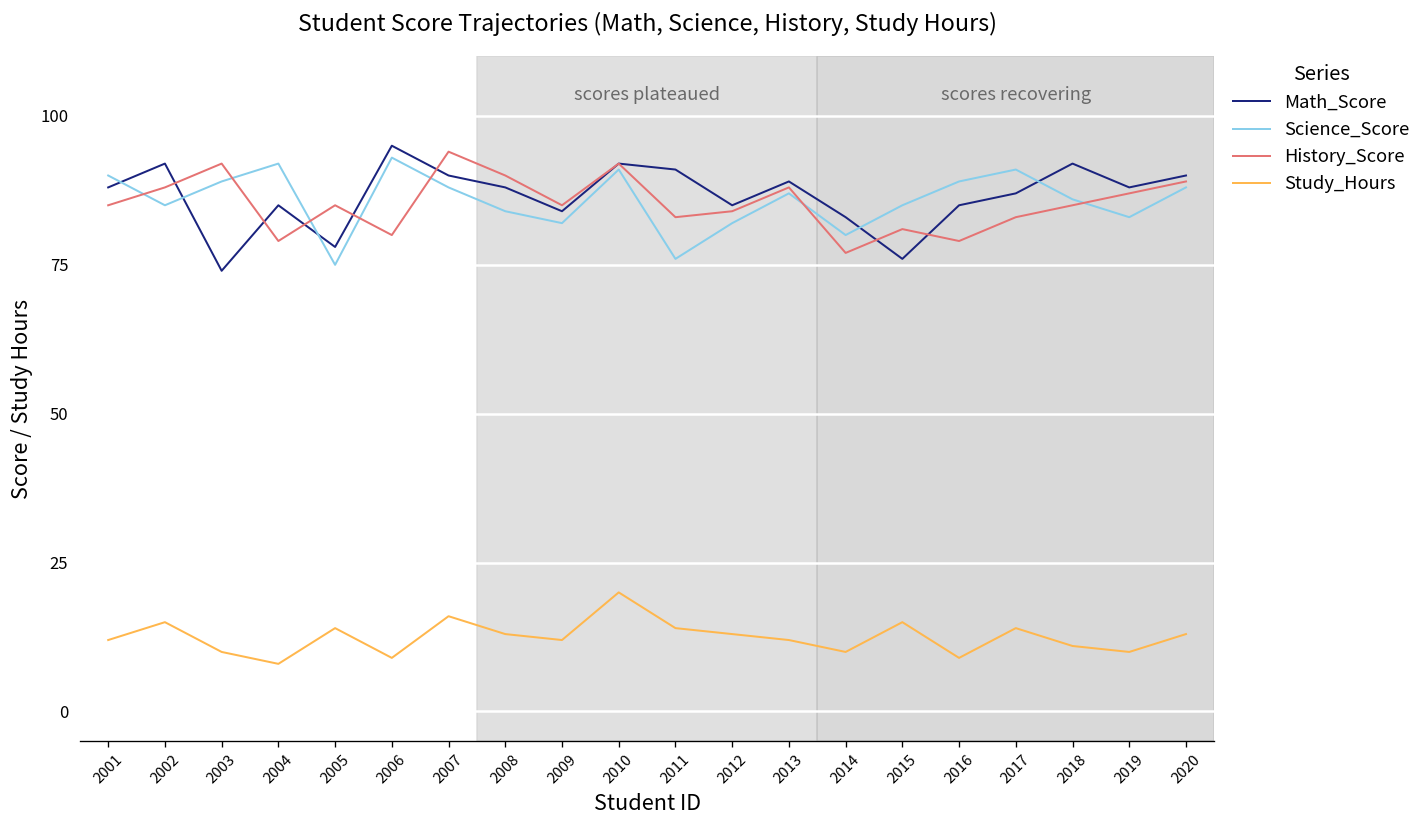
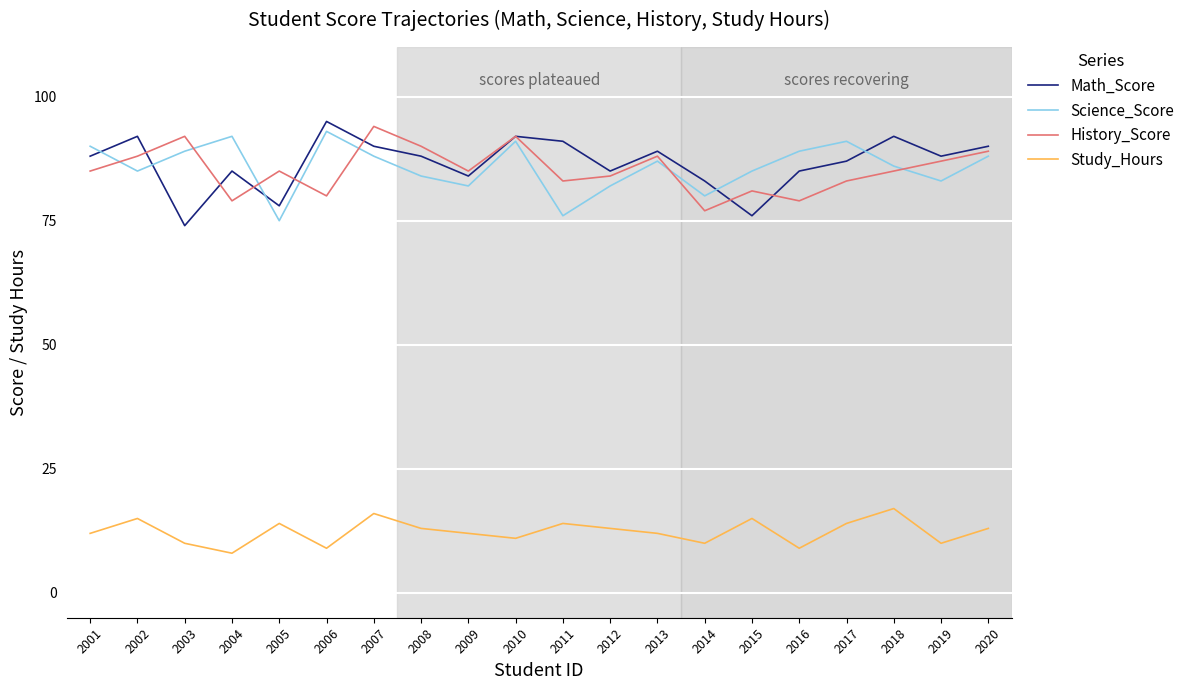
  {
    "Math_Score": {
      "2001": 88,
      "2002": 92,
      "2003": 74,
      "2004": 85,
      "2005": 78,
      "2006": 95,
      "2007": 90,
      "2008": 88,
      "2009": 84,
      "2011": 91,
      "2012": 85,
      "2013": 89,
      "2014": 83,
      "2015": 76,
      "2016": 85,
      "2017": 87,
      "2018": 92,
      "2019": 88,
      "2020": 90
    },
    "Science_Score": {
      "2001": 90,
      "2002": 85,
      "2003": 89,
      "2004": 92,
      "2005": 75,
      "2006": 93,
      "2007": 88,
      "2008": 84,
      "2009": 82,
      "2010": 91,
      "2011": 76,
      "2012": 82,
      "2013": 87,
      "2014": 80,
      "2015": 85,
      "2016": 89,
      "2017": 91,
      "2018": 86,
      "2019": 83,
      "2020": 88
    },
    "History_Score": {
      "2001": 85,
      "2002": 88,
      "2003": 92,
      "2004": 79,
      "2005": 85,
      "2006": 80,
      "2007": 94,
      "2008": 90,
      "2009": 85,
      "2011": 83,
      "2012": 84,
      "2013": 88,
      "2014": 77,
      "2015": 81,
      "2016": 79,
      "2017": 83,
      "2018": 85,
      "2019": 87,
      "2020": 89
    },
    "Study_Hours": {
      "2001": 12,
      "2002": 15,
      "2003": 10,
      "2004": 8,
      "2005": 14,
      "2006": 9,
      "2007": 16,
      "2008": 13,
      "2009": 12,
-     "2010": 20,
+     "2010": 11,
      "2011": 14,
      "2012": 13,
      "2013": 12,
      "2014": 10,
      "2015": 15,
      "2016": 9,
      "2017": 14,
-     "2018": 11,
+     "2018": 17,
      "2019": 10,
      "2020": 13
    }
  }
